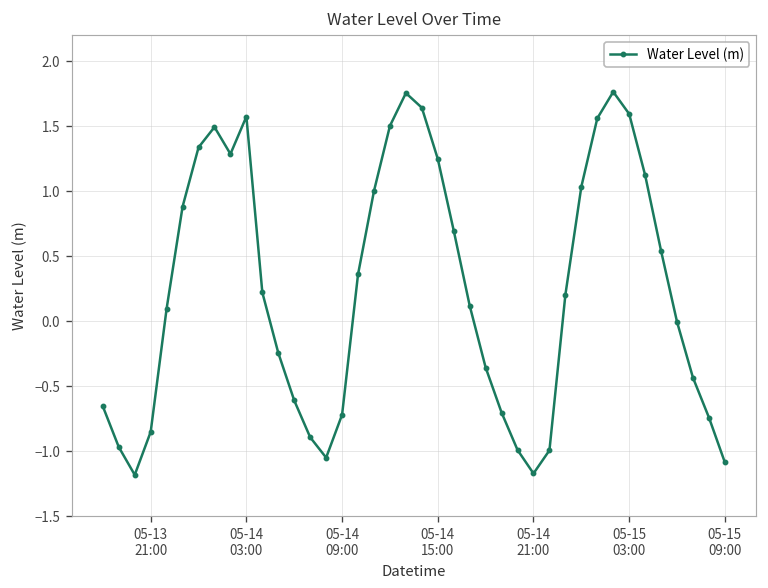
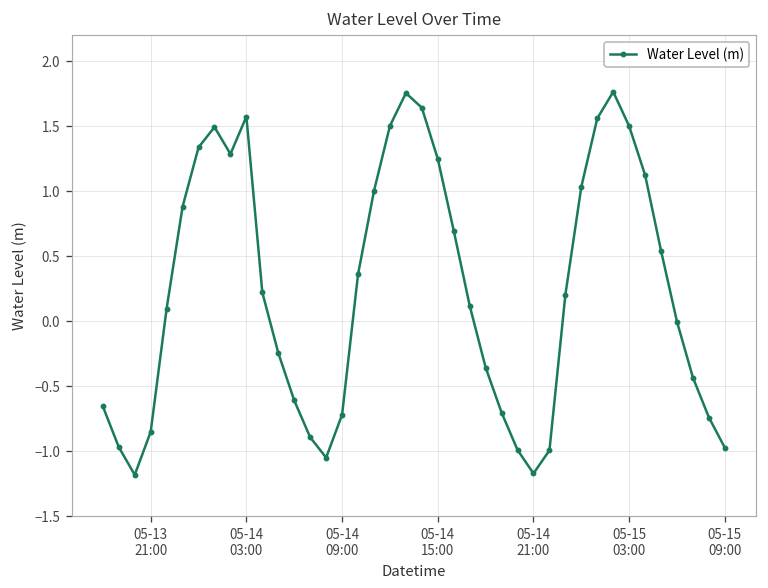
  {
    "05-13 21:00": -0.85,
    "05-14 03:00": 1.57,
    "05-14 09:00": -0.72,
    "05-14 15:00": 1.25,
    "05-14 21:00": -1.17,
-   "05-15 03:00": 1.59,
-   "05-15 09:00": -1.09
+   "05-15 03:00": 1.50,
+   "05-15 09:00": -0.97
  }
